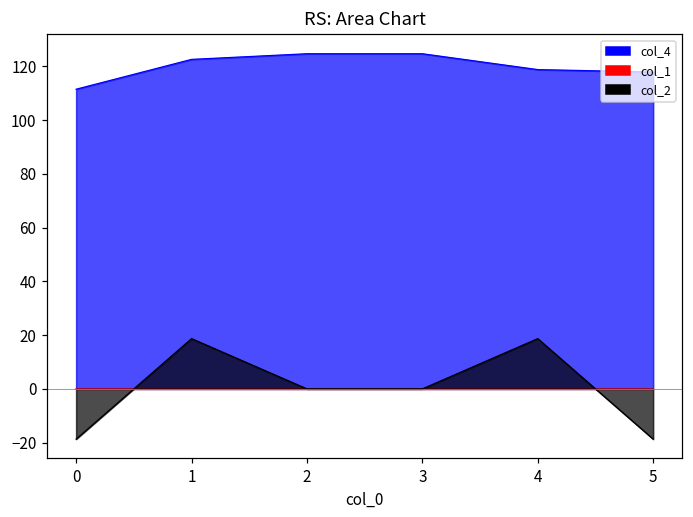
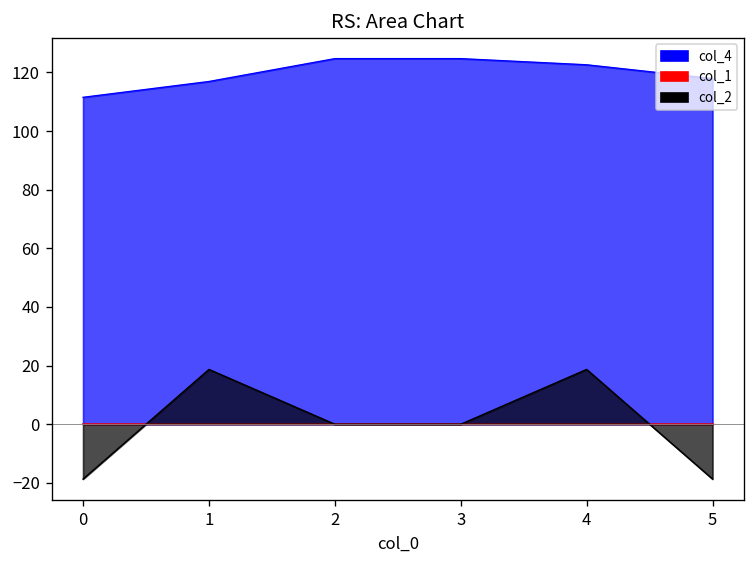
  {
    "col_4": {
      "0": 112,
-     "1": 123,
+     "1": 117,
      "2": 125,
      "3": 125,
-     "4": 119
+     "4": 123
    },
    "col_1": {
      "1": 0,
      "4": 0
    }
  }
